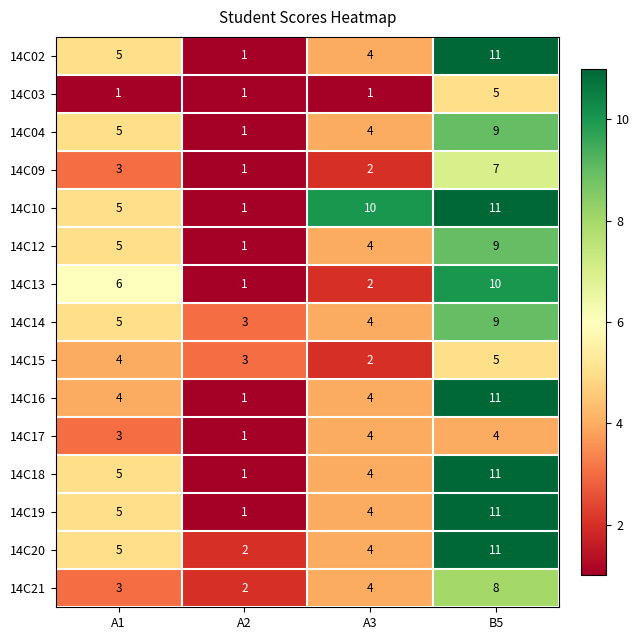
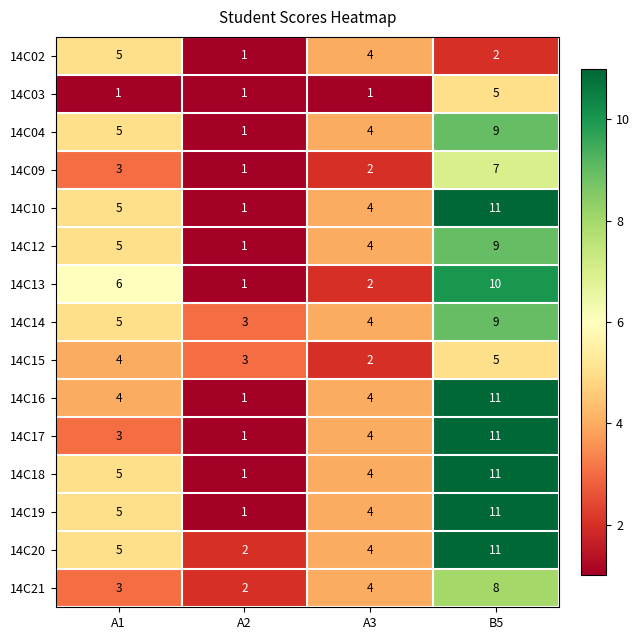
  {
    "14C02": {
      "A1": 5,
      "A2": 1,
      "A3": 4,
-     "B5": 11
+     "B5": 2
    },
    "14C03": {
      "A1": 1,
      "A2": 1,
      "A3": 1,
      "B5": 5
    },
    "14C04": {
      "A1": 5,
      "A2": 1,
      "A3": 4,
      "B5": 9
    },
    "14C09": {
      "A1": 3,
      "A2": 1,
      "A3": 2,
      "B5": 7
    },
    "14C10": {
      "A1": 5,
      "A2": 1,
-     "A3": 10,
+     "A3": 4,
      "B5": 11
    },
    "14C12": {
      "A1": 5,
      "A2": 1,
      "A3": 4,
      "B5": 9
    },
    "14C13": {
      "A1": 6,
      "A2": 1,
      "A3": 2,
      "B5": 10
    },
    "14C14": {
      "A1": 5,
      "A2": 3,
      "A3": 4,
      "B5": 9
    },
    "14C15": {
      "A1": 4,
      "A2": 3,
      "A3": 2,
      "B5": 5
    },
    "14C16": {
      "A1": 4,
      "A2": 1,
      "A3": 4,
      "B5": 11
    },
    "14C17": {
      "A1": 3,
      "A2": 1,
      "A3": 4,
-     "B5": 4
+     "B5": 11
    },
    "14C18": {
      "A1": 5,
      "A2": 1,
      "A3": 4,
      "B5": 11
    },
    "14C19": {
      "A1": 5,
      "A2": 1,
      "A3": 4,
      "B5": 11
    },
    "14C20": {
      "A1": 5,
      "A2": 2,
      "A3": 4,
      "B5": 11
    },
    "14C21": {
      "A1": 3,
      "A2": 2,
      "A3": 4,
      "B5": 8
    }
  }
